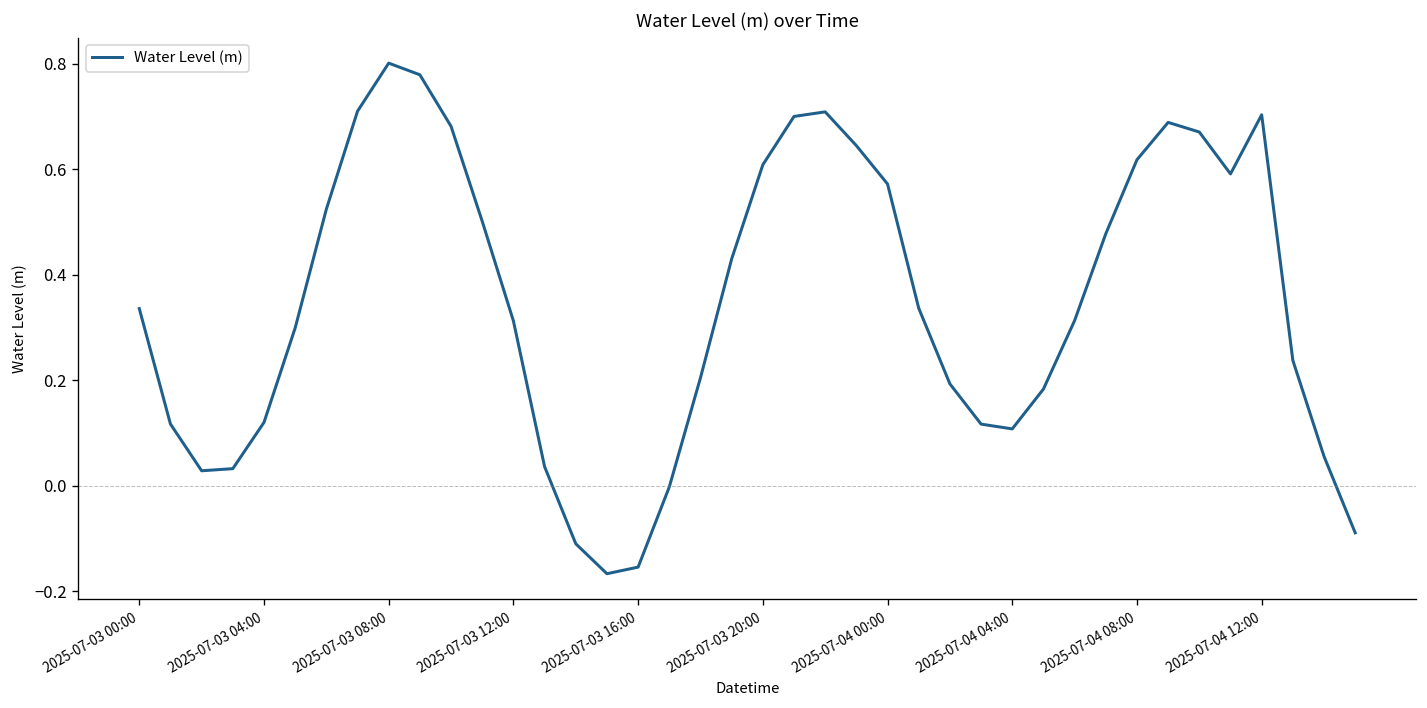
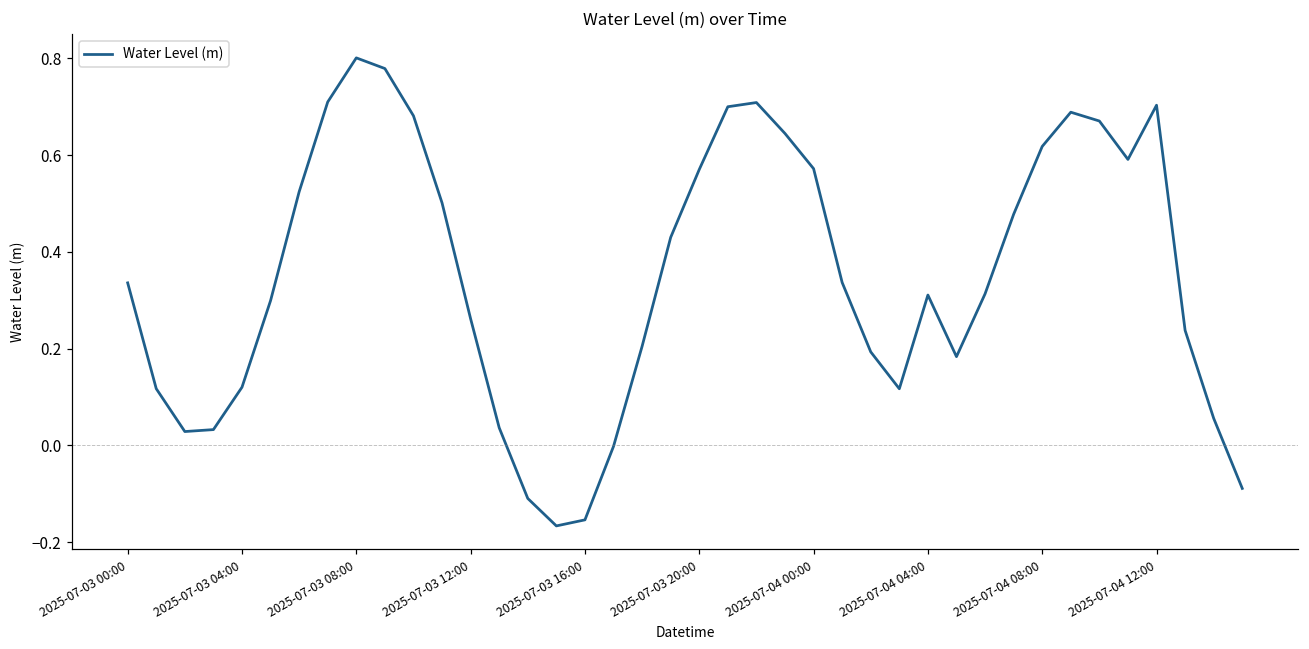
  {
    "2025-07-03 00:00": 0.34,
    "2025-07-03 04:00": 0.12,
    "2025-07-03 08:00": 0.80,
-   "2025-07-03 12:00": 0.31,
+   "2025-07-03 12:00": 0.26,
    "2025-07-03 16:00": -0.15,
-   "2025-07-03 20:00": 0.61,
+   "2025-07-03 20:00": 0.57,
    "2025-07-04 00:00": 0.57,
-   "2025-07-04 04:00": 0.11,
+   "2025-07-04 04:00": 0.31,
    "2025-07-04 08:00": 0.62,
    "2025-07-04 12:00": 0.70
  }
